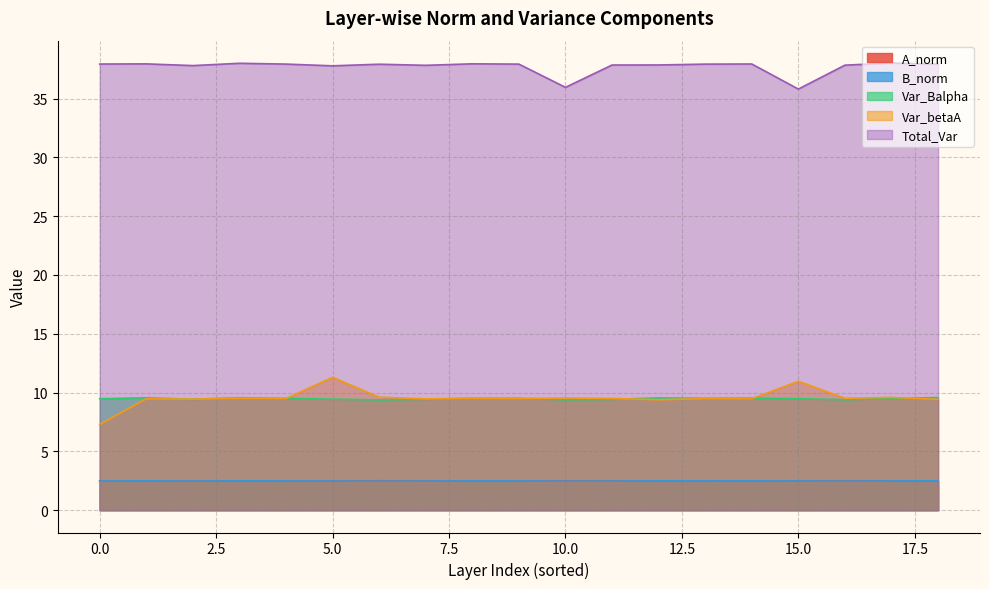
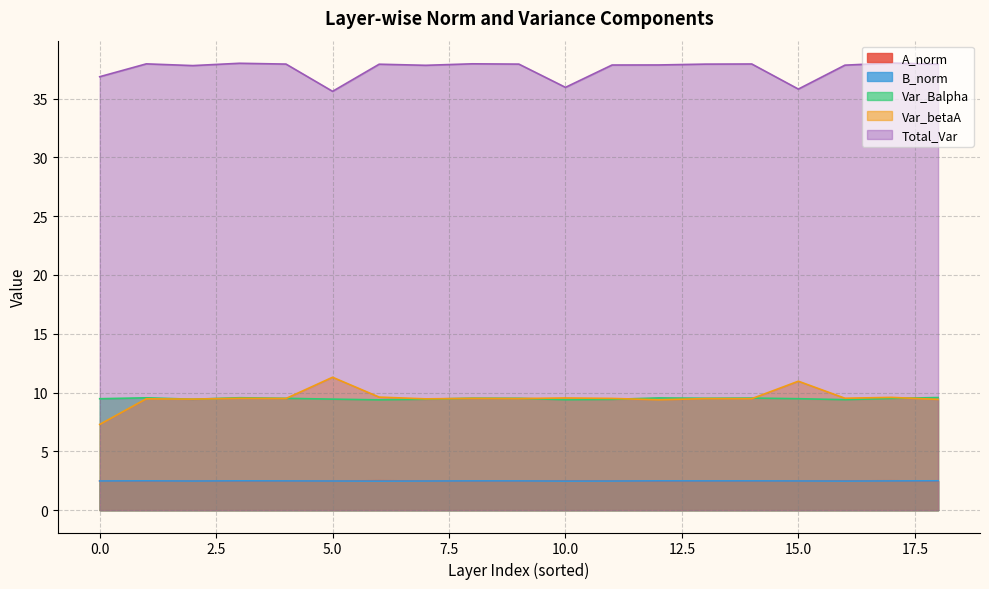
  {
    "B_norm": {
      "0.0": 2.5,
      "5.0": 2.5,
      "10.0": 2.5,
      "15.0": 2.5
    },
    "Var_Balpha": {
      "0.0": 9.5,
      "5.0": 9.4,
      "15.0": 9.5
    },
    "Var_betaA": {
      "0.0": 7.3,
      "5.0": 11.3,
      "15.0": 11.0
    },
    "Total_Var": {
-     "0.0": 37.9,
-     "5.0": 37.8,
+     "0.0": 36.9,
+     "5.0": 35.6,
      "10.0": 36.0,
      "15.0": 35.8
    }
  }
